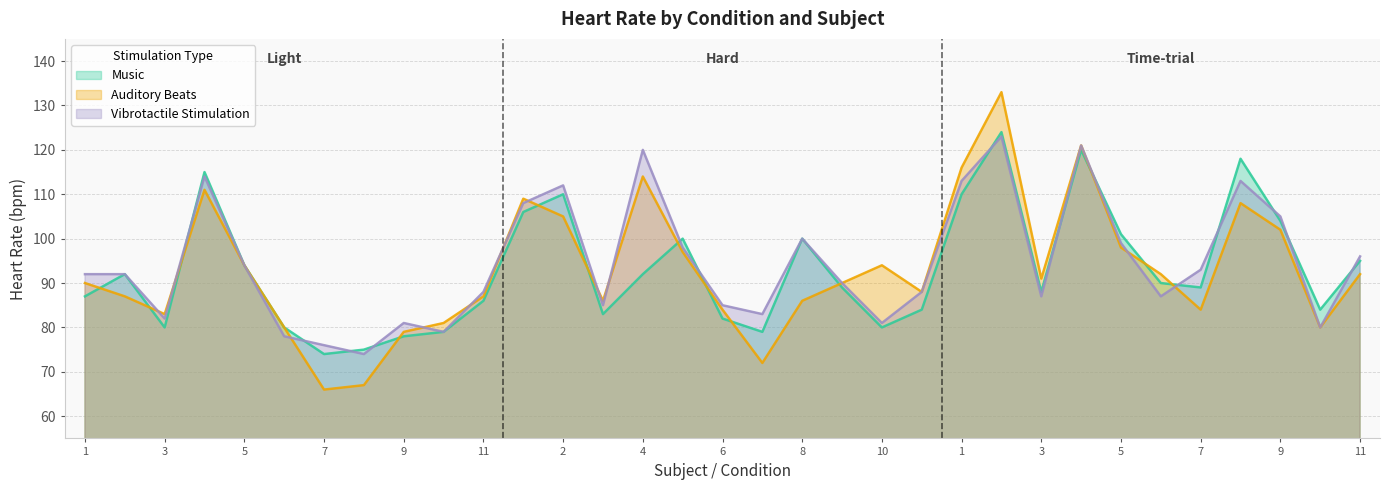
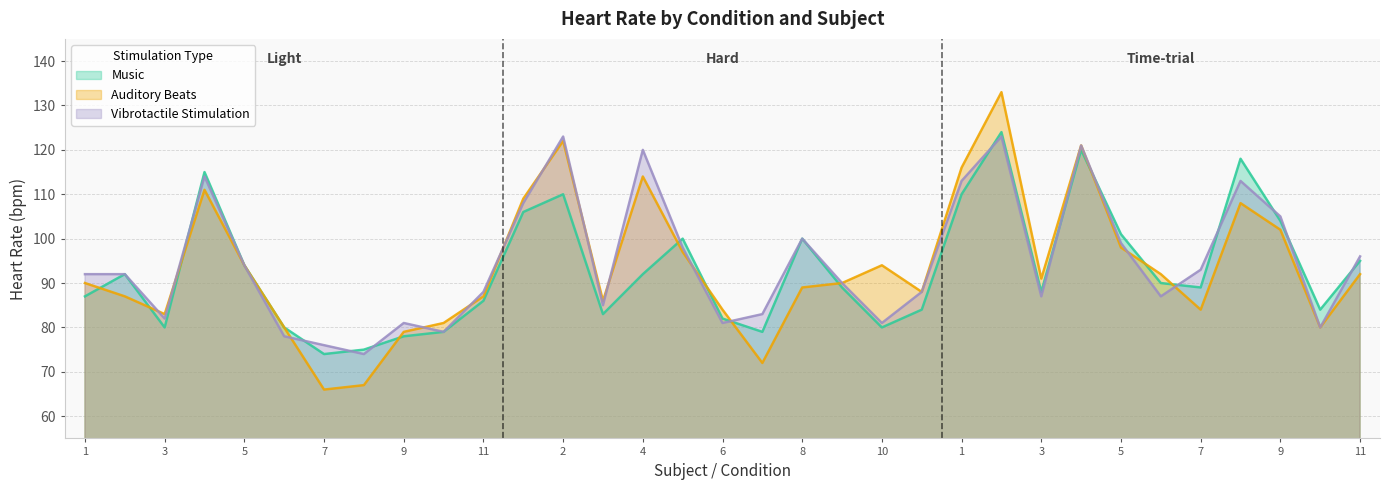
  {
    "Music": {
      "2": 110,
      "4": 92,
      "6": 82,
      "10": 80
    },
    "Auditory Beats": {
-     "2": 105,
+     "2": 122,
      "4": 114,
      "6": 84,
-     "8": 86,
+     "8": 89,
      "10": 94
    },
    "Vibrotactile Stimulation": {
-     "2": 112,
+     "2": 123,
      "4": 120,
-     "6": 85,
+     "6": 81,
      "10": 81
    }
  }
